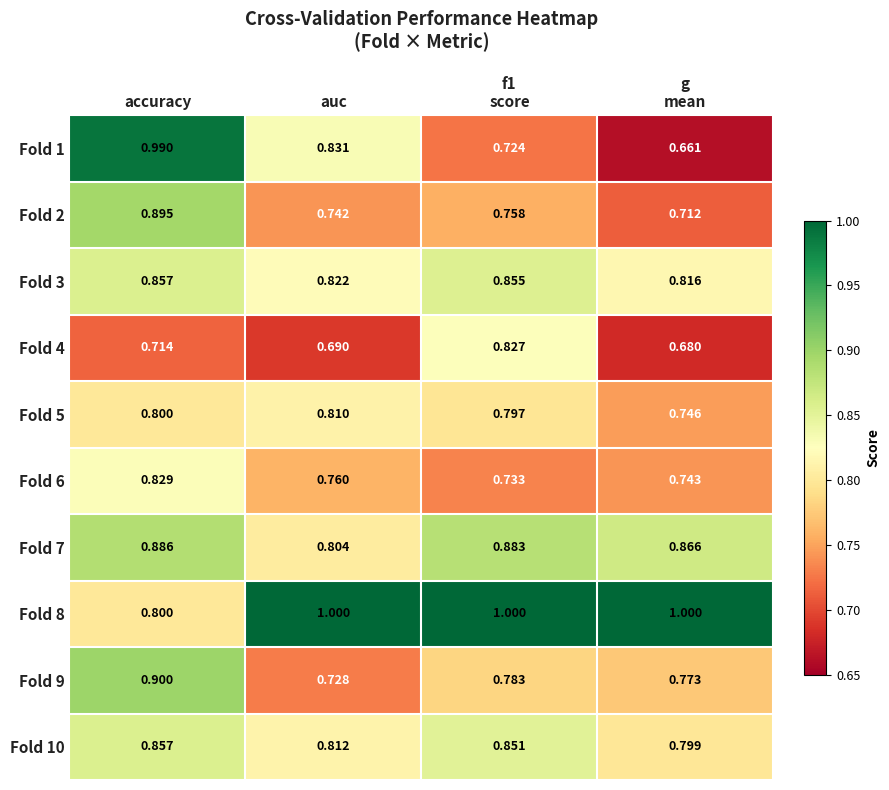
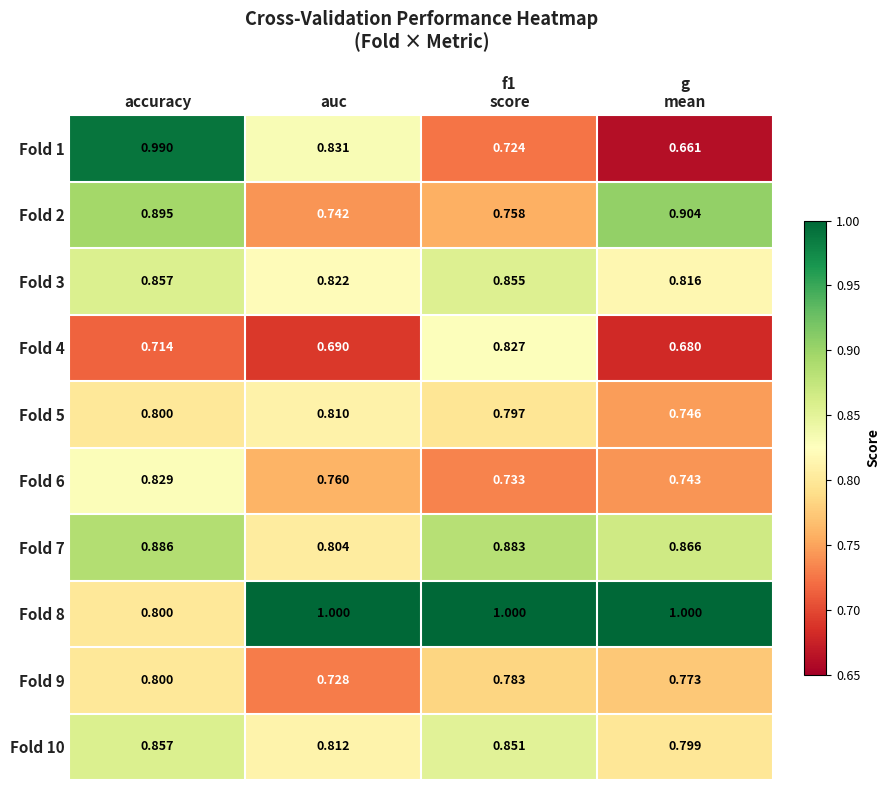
  {
    "Fold 1": {
      "accuracy": 0.990,
      "auc": 0.831,
      "f1 score": 0.724,
      "g mean": 0.661
    },
    "Fold 2": {
      "accuracy": 0.895,
      "auc": 0.742,
      "f1 score": 0.758,
-     "g mean": 0.712
+     "g mean": 0.904
    },
    "Fold 3": {
      "accuracy": 0.857,
      "auc": 0.822,
      "f1 score": 0.855,
      "g mean": 0.816
    },
    "Fold 4": {
      "accuracy": 0.714,
      "auc": 0.690,
      "f1 score": 0.827,
      "g mean": 0.680
    },
    "Fold 5": {
      "accuracy": 0.800,
      "auc": 0.810,
      "f1 score": 0.797,
      "g mean": 0.746
    },
    "Fold 6": {
      "accuracy": 0.829,
      "auc": 0.760,
      "f1 score": 0.733,
      "g mean": 0.743
    },
    "Fold 7": {
      "accuracy": 0.886,
      "auc": 0.804,
      "f1 score": 0.883,
      "g mean": 0.866
    },
    "Fold 8": {
      "accuracy": 0.800,
      "auc": 1.000,
      "f1 score": 1.000,
      "g mean": 1.000
    },
    "Fold 9": {
-     "accuracy": 0.900,
+     "accuracy": 0.800,
      "auc": 0.728,
      "f1 score": 0.783,
      "g mean": 0.773
    },
    "Fold 10": {
      "accuracy": 0.857,
      "auc": 0.812,
      "f1 score": 0.851,
      "g mean": 0.799
    }
  }
